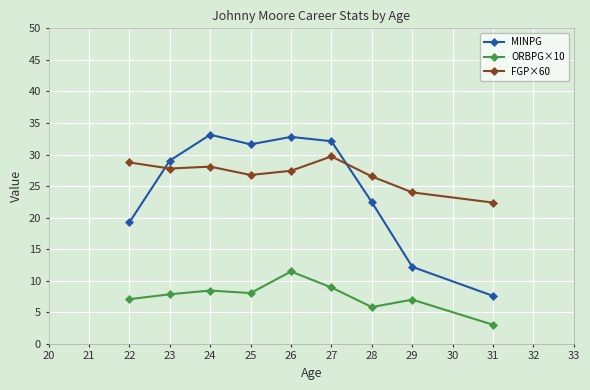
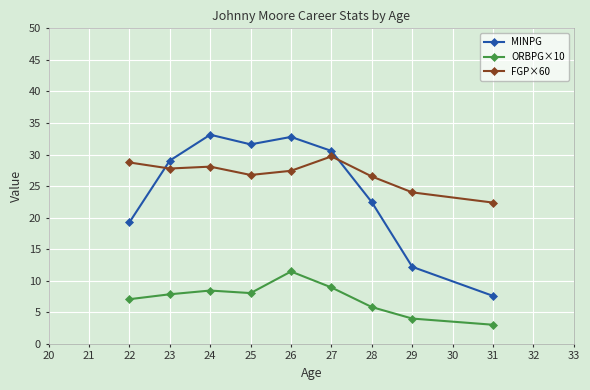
  {
    "MINPG": {
      "22": 19,
      "23": 29,
      "24": 33,
      "25": 32,
      "26": 33,
-     "27": 32,
+     "27": 31,
      "28": 22,
      "29": 12,
      "31": 8
    },
    "ORBPG×10": {
      "22": 7,
      "23": 8,
      "24": 8,
      "25": 8,
      "26": 11,
      "27": 9,
      "28": 6,
-     "29": 7,
+     "29": 4,
      "31": 3
    },
    "FGP×60": {
      "22": 29,
      "23": 28,
      "24": 28,
      "25": 27,
      "26": 27,
      "27": 30,
      "28": 27,
      "29": 24,
      "31": 22
    }
  }
